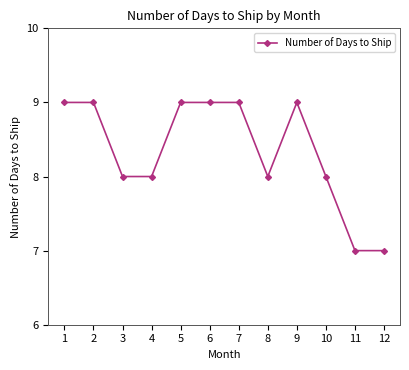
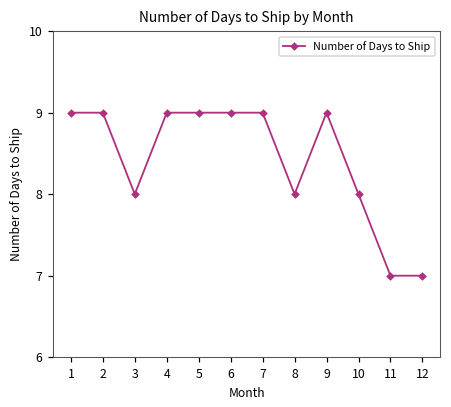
  {
    "1": 9,
    "2": 9,
    "3": 8,
-   "4": 8,
+   "4": 9,
    "5": 9,
    "6": 9,
    "7": 9,
    "8": 8,
    "9": 9,
    "10": 8,
    "11": 7,
    "12": 7
  }
